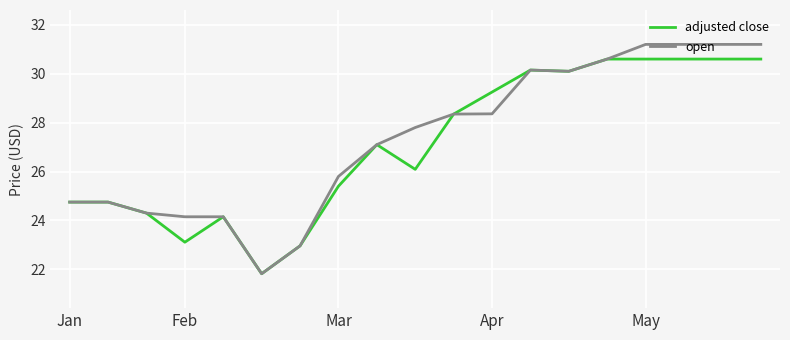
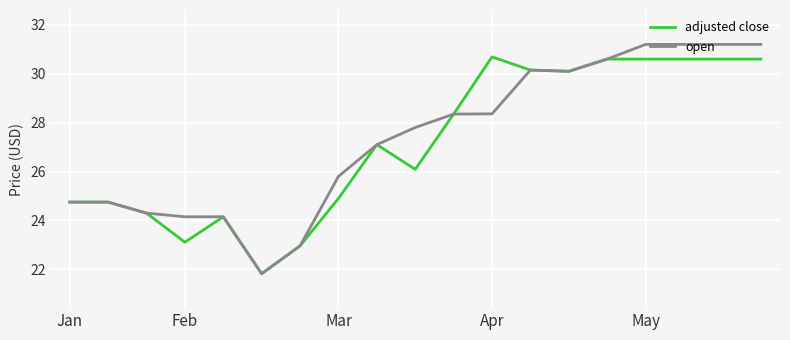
  {
    "adjusted close": {
      "Feb": 23.1,
-     "Mar": 25.4,
-     "Apr": 29.3,
+     "Mar": 24.9,
+     "Apr": 30.7,
      "May": 30.6
    },
    "open": {
      "Feb": 24.2,
      "Mar": 25.8,
      "Apr": 28.4,
      "May": 31.2
    }
  }
